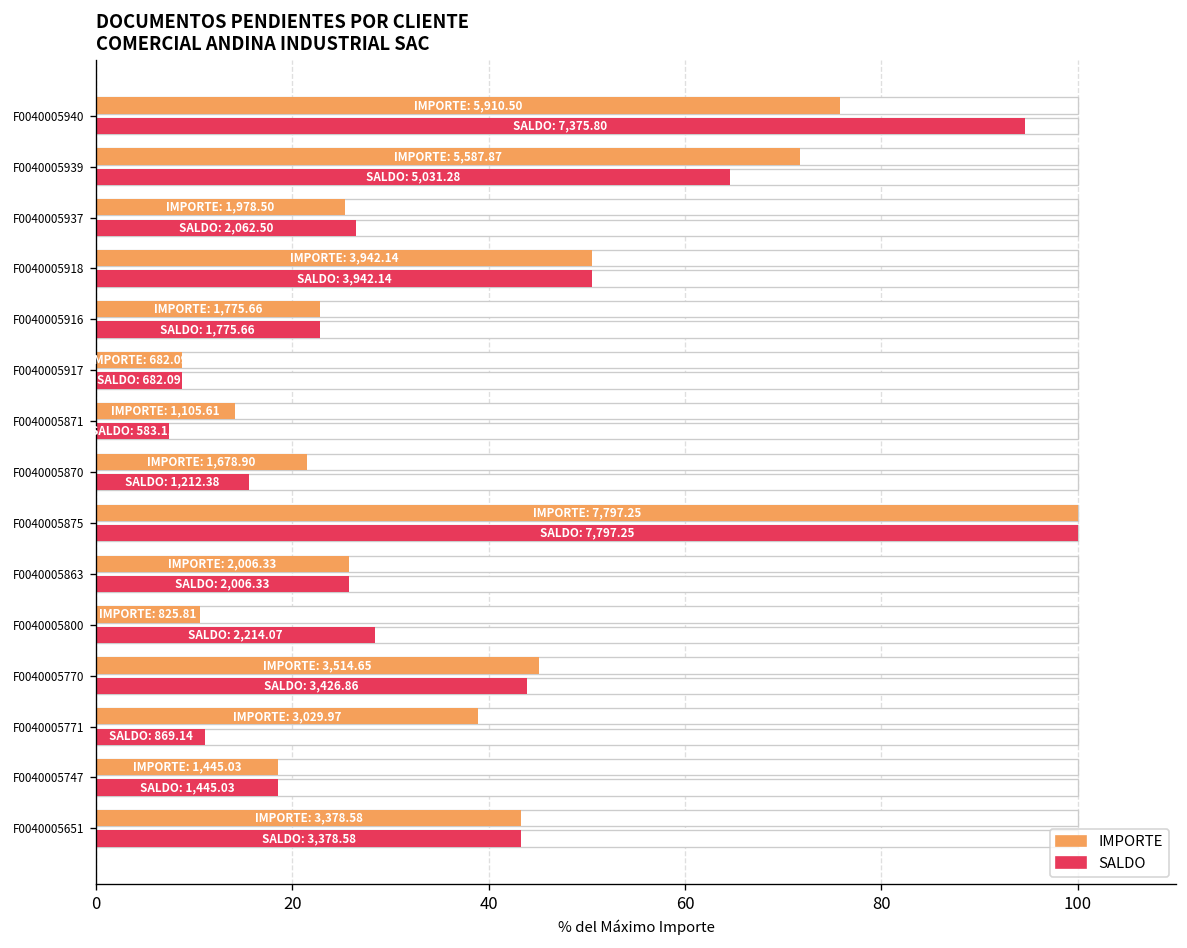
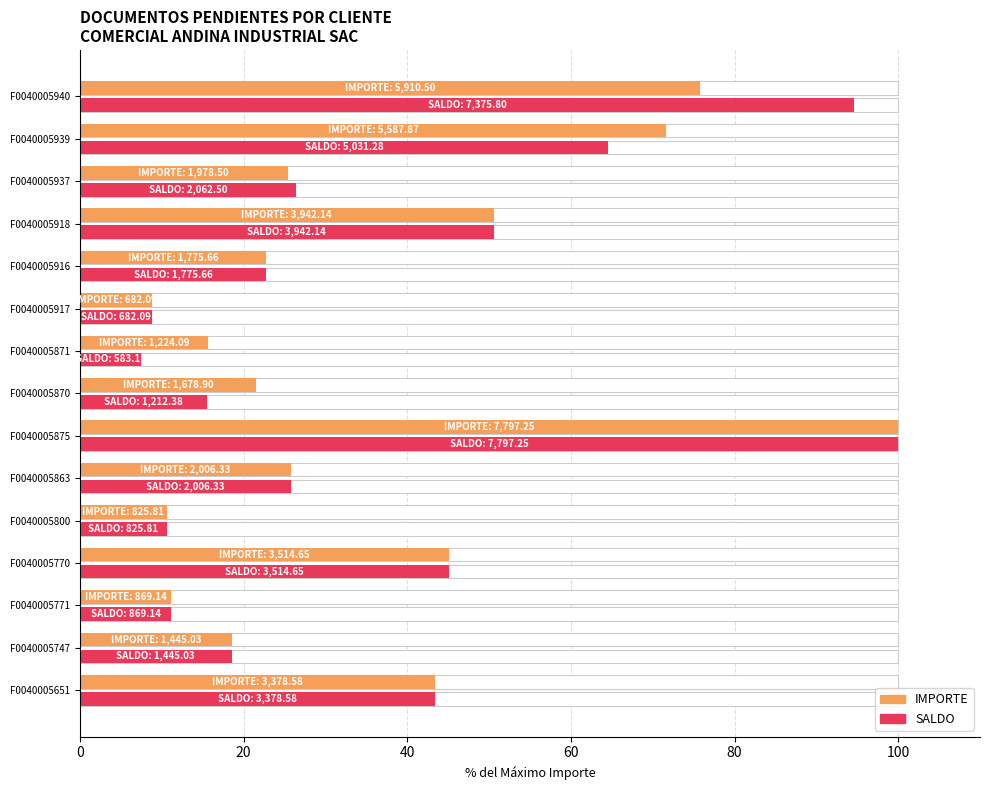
  {
    "IMPORTE": {
-     "F0040005871": "1,105.61",
-     "F0040005771": "3,029.97"
+     "F0040005871": "1,224.09",
+     "F0040005771": "869.14"
    },
    "SALDO": {
-     "F0040005800": "2,214.07",
-     "F0040005770": "3,426.86"
+     "F0040005800": "825.81",
+     "F0040005770": "3,514.65"
    }
  }
